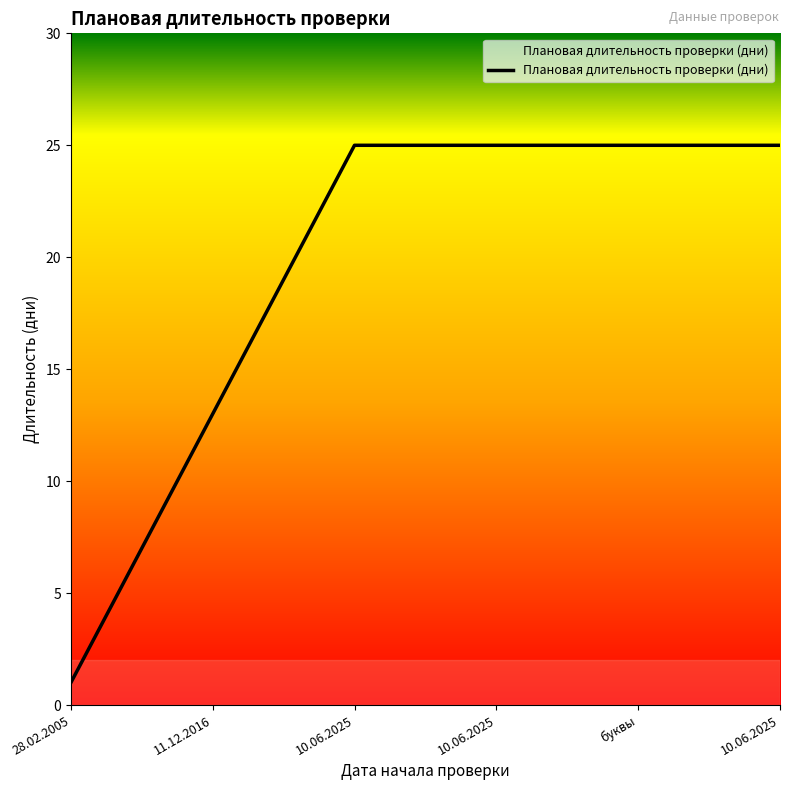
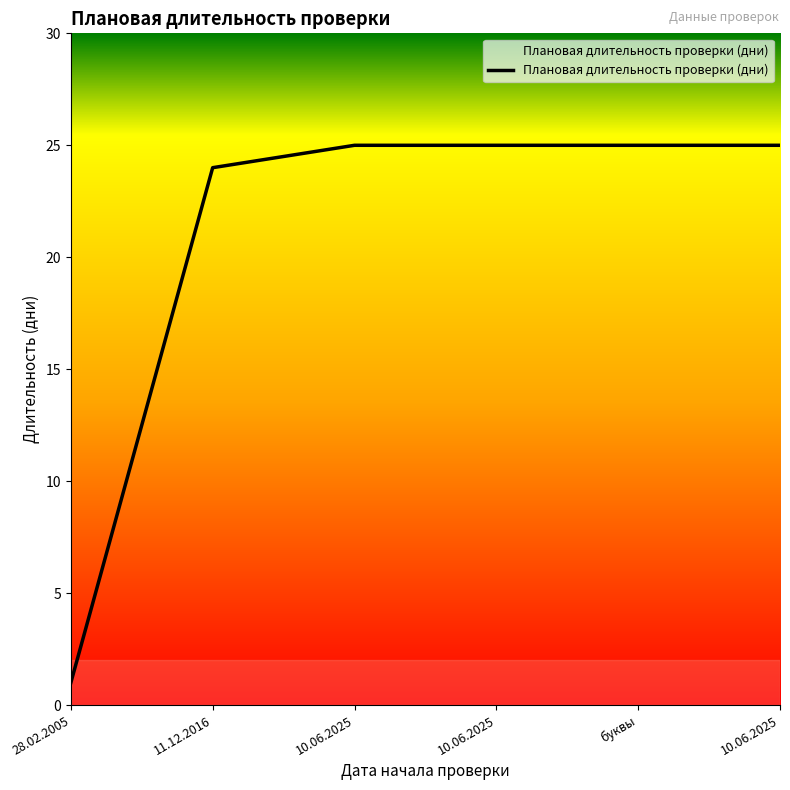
  {
    "28.02.2005": 1,
-   "11.12.2016": 13,
+   "11.12.2016": 24,
    "буквы": 25
  }
